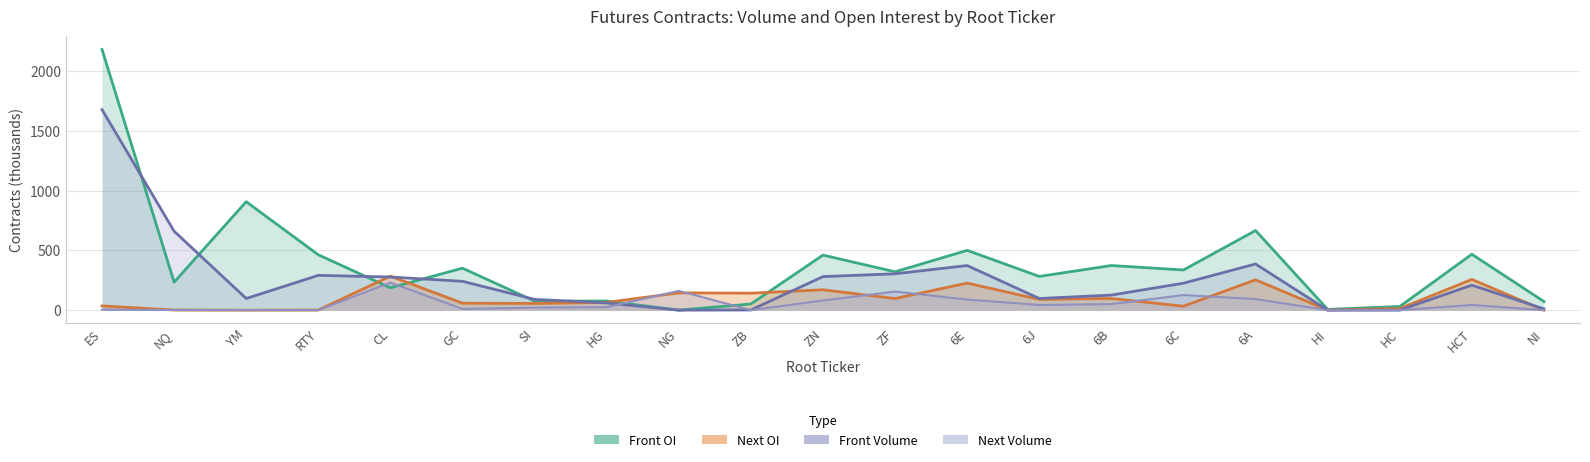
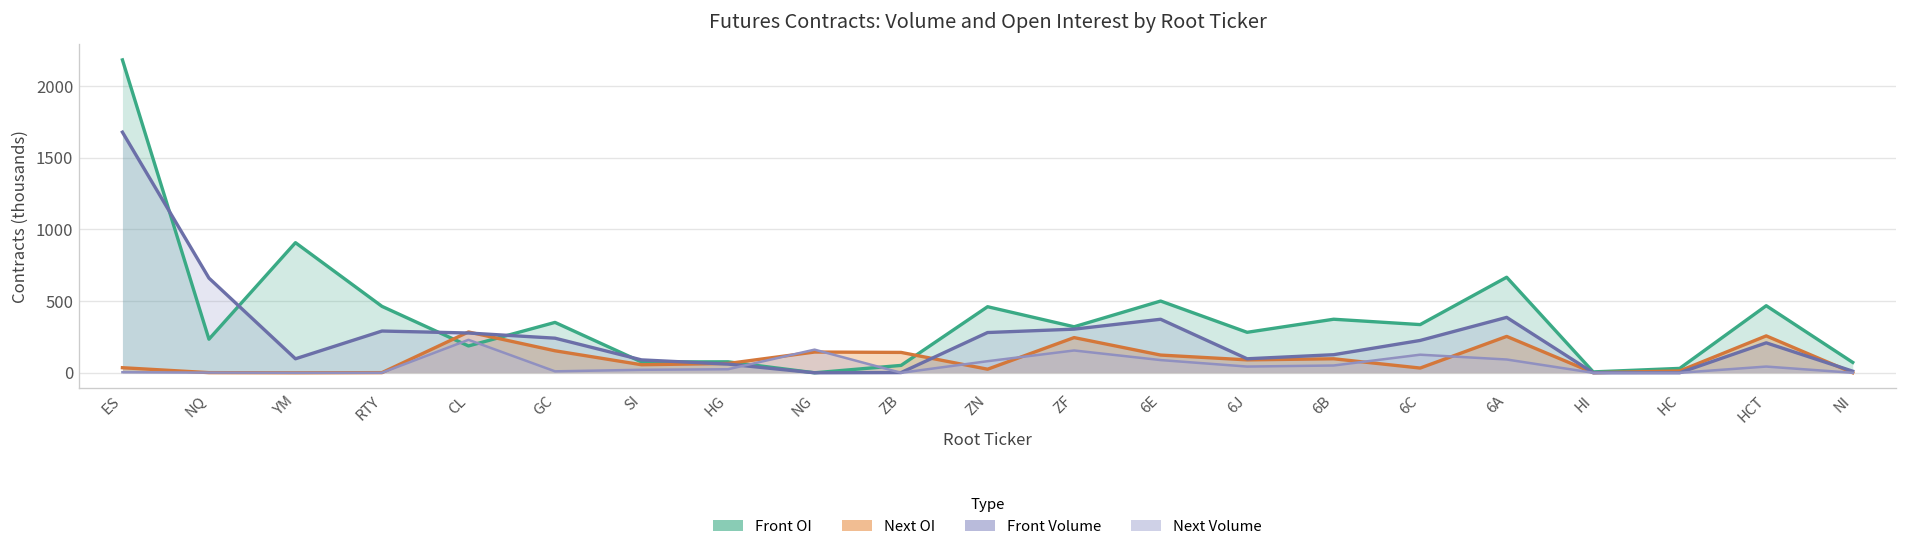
  {
    "Next OI": {
      "ES": 40,
-     "GC": 60,
+     "GC": 150,
      "ZB": 140,
-     "ZN": 170,
-     "ZF": 100,
-     "6E": 230,
+     "ZN": 30,
+     "ZF": 250,
+     "6E": 120,
      "6B": 100,
      "6C": 30,
      "6A": 250,
      "HCT": 260
    }
  }
